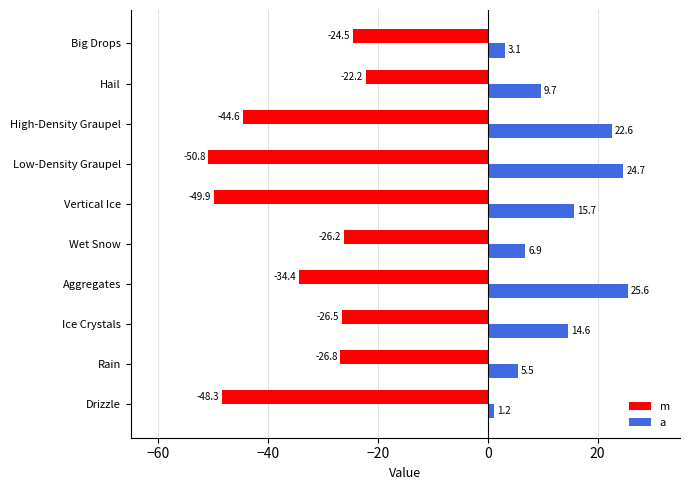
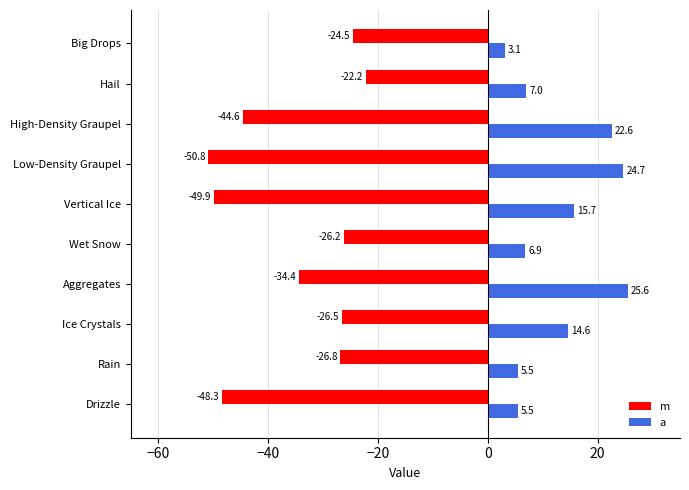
  {
    "m": {
      "Big Drops": -24.5,
      "Hail": -22.2,
      "High-Density Graupel": -44.6,
      "Low-Density Graupel": -50.8,
      "Vertical Ice": -49.9,
      "Wet Snow": -26.2,
      "Aggregates": -34.4,
      "Ice Crystals": -26.5,
      "Rain": -26.8,
      "Drizzle": -48.3
    },
    "a": {
      "Big Drops": 3.1,
-     "Hail": 9.7,
+     "Hail": 7.0,
      "High-Density Graupel": 22.6,
      "Low-Density Graupel": 24.7,
      "Vertical Ice": 15.7,
      "Wet Snow": 6.9,
      "Aggregates": 25.6,
      "Ice Crystals": 14.6,
      "Rain": 5.5,
-     "Drizzle": 1.2
+     "Drizzle": 5.5
    }
  }
